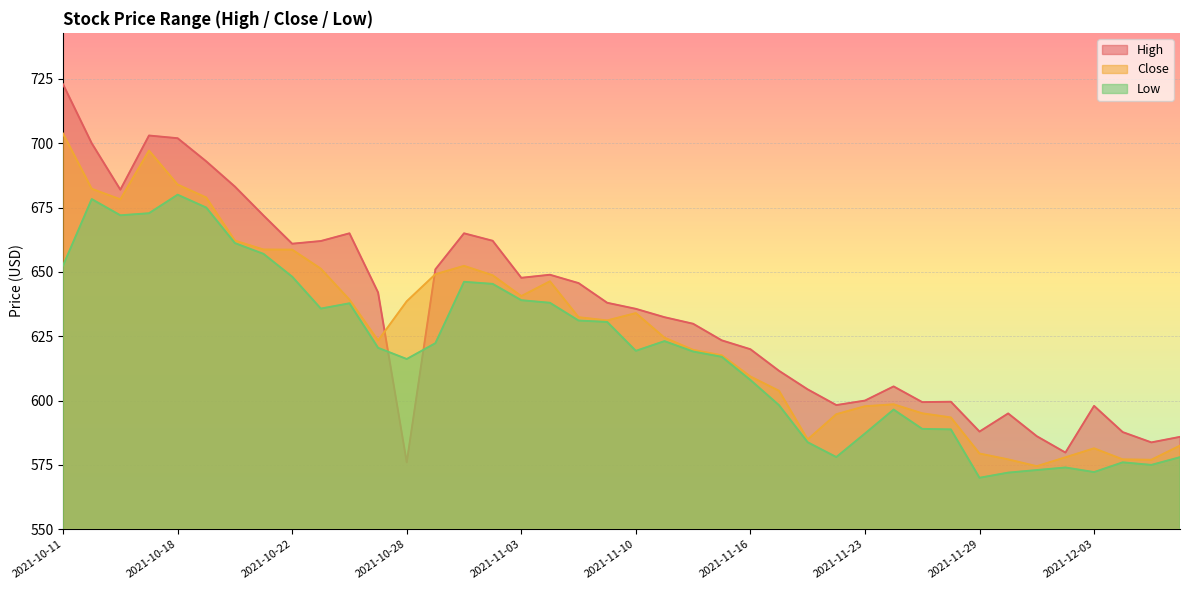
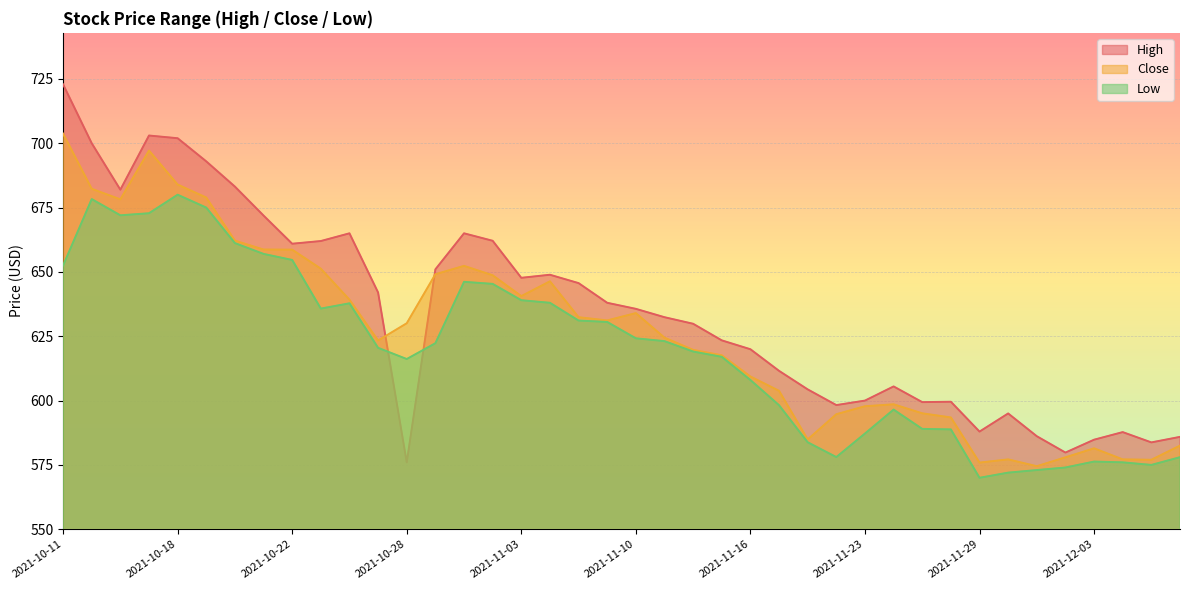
  {
    "High": {
      "2021-10-11": 723,
      "2021-10-18": 702,
      "2021-10-22": 661,
      "2021-10-28": 576,
      "2021-11-03": 648,
      "2021-11-10": 636,
      "2021-11-16": 620,
      "2021-11-23": 600,
      "2021-11-29": 588,
-     "2021-12-03": 598
+     "2021-12-03": 585
    },
    "Close": {
      "2021-10-11": 704,
      "2021-10-18": 684,
      "2021-10-22": 659,
-     "2021-10-28": 639,
+     "2021-10-28": 630,
      "2021-11-03": 641,
      "2021-11-10": 634,
      "2021-11-16": 609,
      "2021-11-23": 598,
-     "2021-11-29": 579,
+     "2021-11-29": 576,
      "2021-12-03": 581
    },
    "Low": {
      "2021-10-11": 652,
      "2021-10-18": 680,
-     "2021-10-22": 648,
+     "2021-10-22": 655,
      "2021-10-28": 616,
      "2021-11-03": 639,
-     "2021-11-10": 619,
+     "2021-11-10": 624,
      "2021-11-16": 608,
      "2021-11-23": 587,
      "2021-11-29": 570,
-     "2021-12-03": 572
+     "2021-12-03": 576
    }
  }
